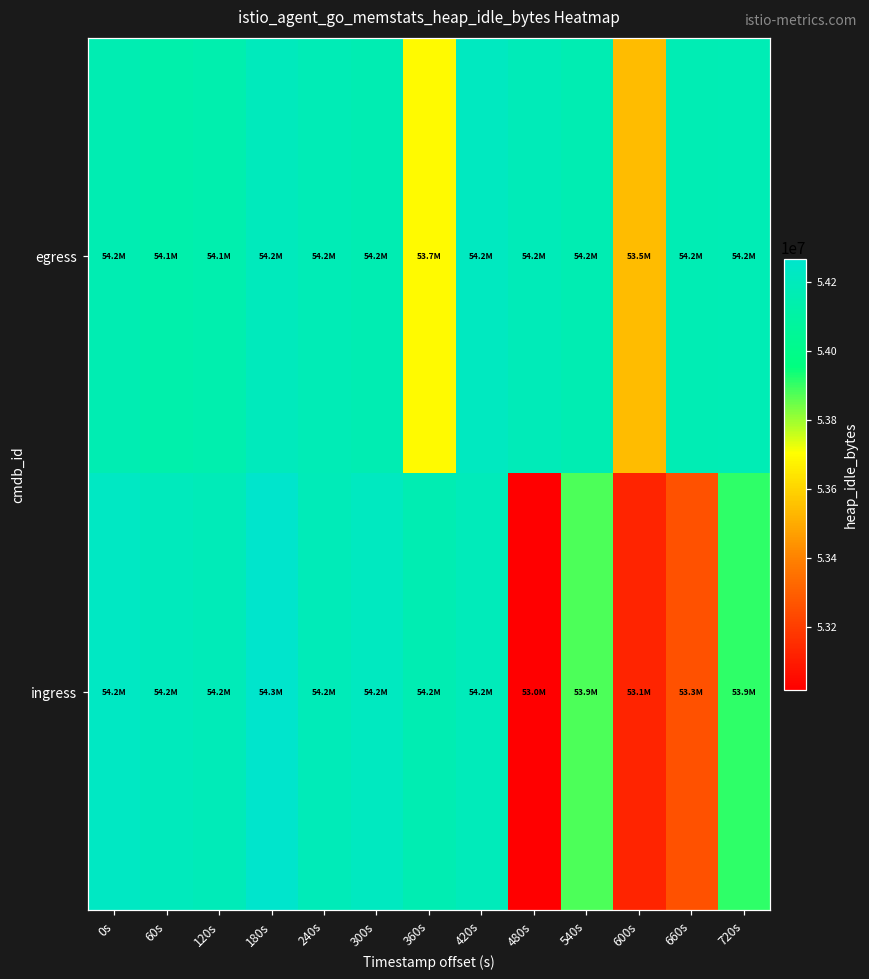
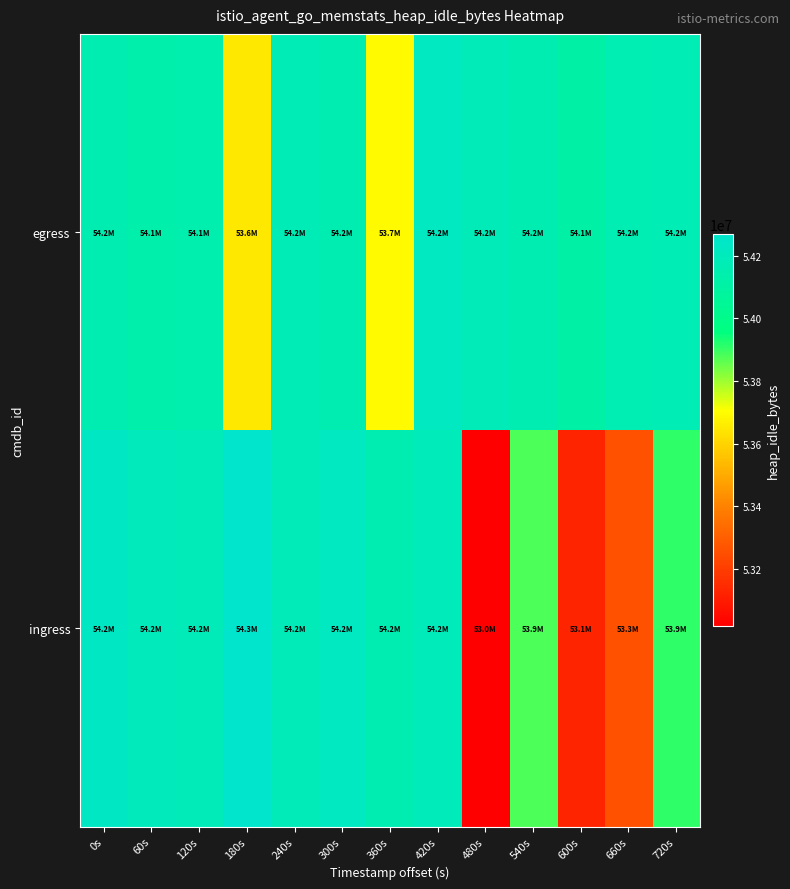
  {
    "egress": {
      "0s": "54.2M",
      "60s": "54.1M",
      "120s": "54.1M",
-     "180s": "54.2M",
+     "180s": "53.6M",
      "240s": "54.2M",
      "300s": "54.2M",
      "360s": "53.7M",
      "420s": "54.2M",
      "480s": "54.2M",
      "540s": "54.2M",
-     "600s": "53.5M",
+     "600s": "54.1M",
      "660s": "54.2M",
      "720s": "54.2M"
    },
    "ingress": {
      "0s": "54.2M",
      "60s": "54.2M",
      "120s": "54.2M",
      "180s": "54.3M",
      "240s": "54.2M",
      "300s": "54.2M",
      "360s": "54.2M",
      "420s": "54.2M",
      "480s": "53.0M",
      "540s": "53.9M",
      "600s": "53.1M",
      "660s": "53.3M",
      "720s": "53.9M"
    }
  }
